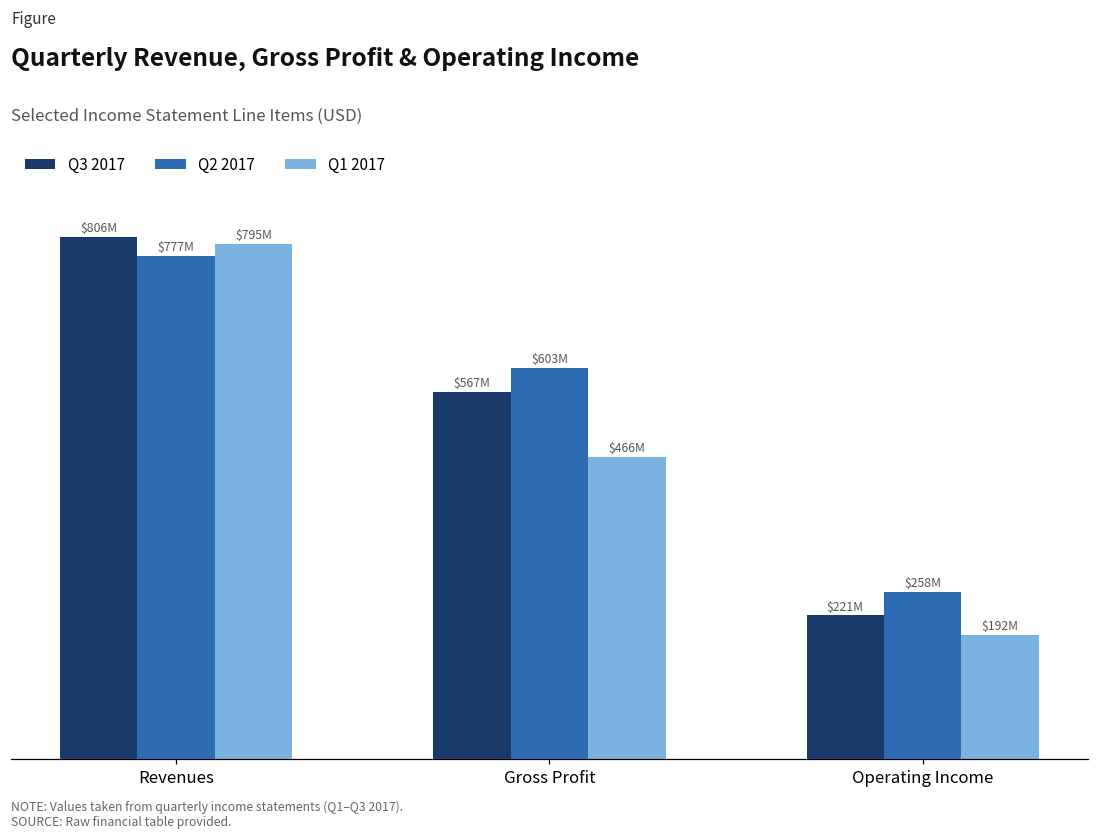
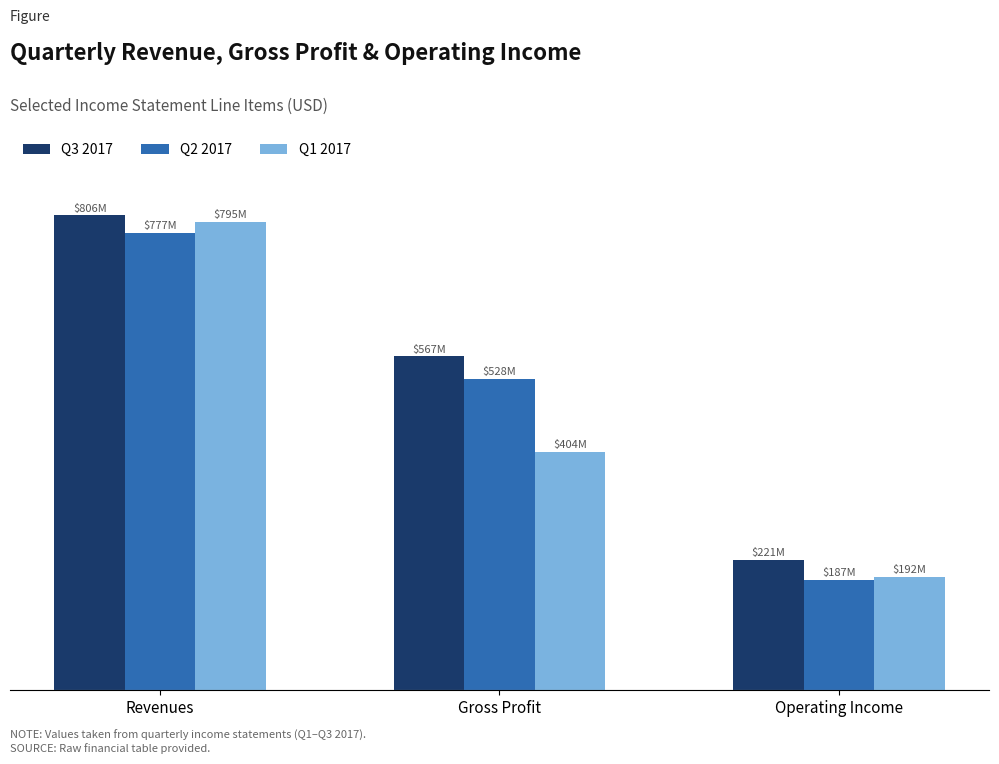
  {
    "Q3 2017": {
      "Revenues": "$806M",
      "Gross Profit": "$567M",
      "Operating Income": "$221M"
    },
    "Q2 2017": {
      "Revenues": "$777M",
-     "Gross Profit": "$603M",
-     "Operating Income": "$258M"
+     "Gross Profit": "$528M",
+     "Operating Income": "$187M"
    },
    "Q1 2017": {
      "Revenues": "$795M",
-     "Gross Profit": "$466M",
+     "Gross Profit": "$404M",
      "Operating Income": "$192M"
    }
  }
